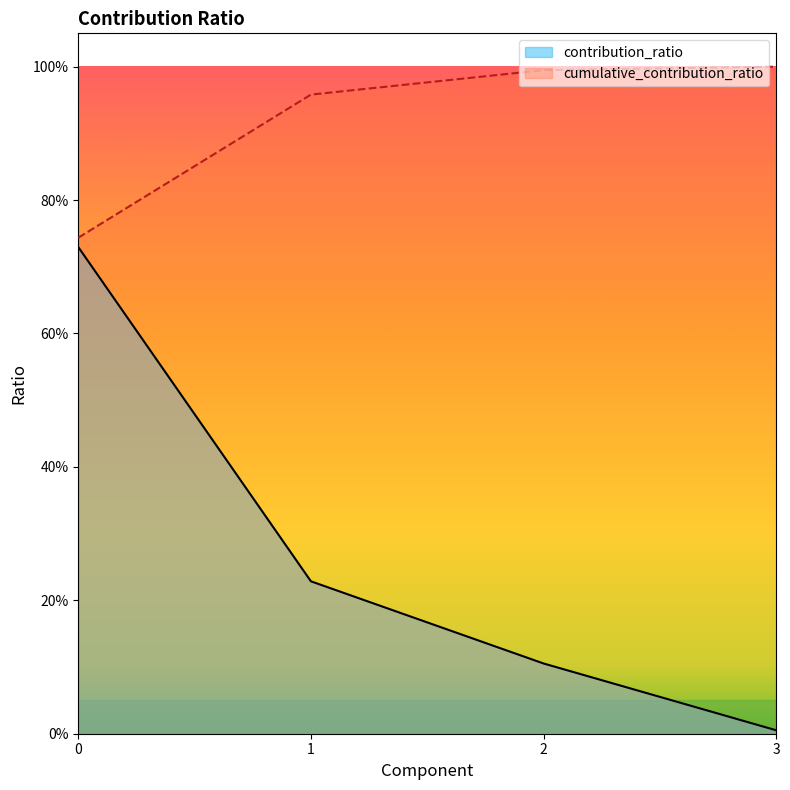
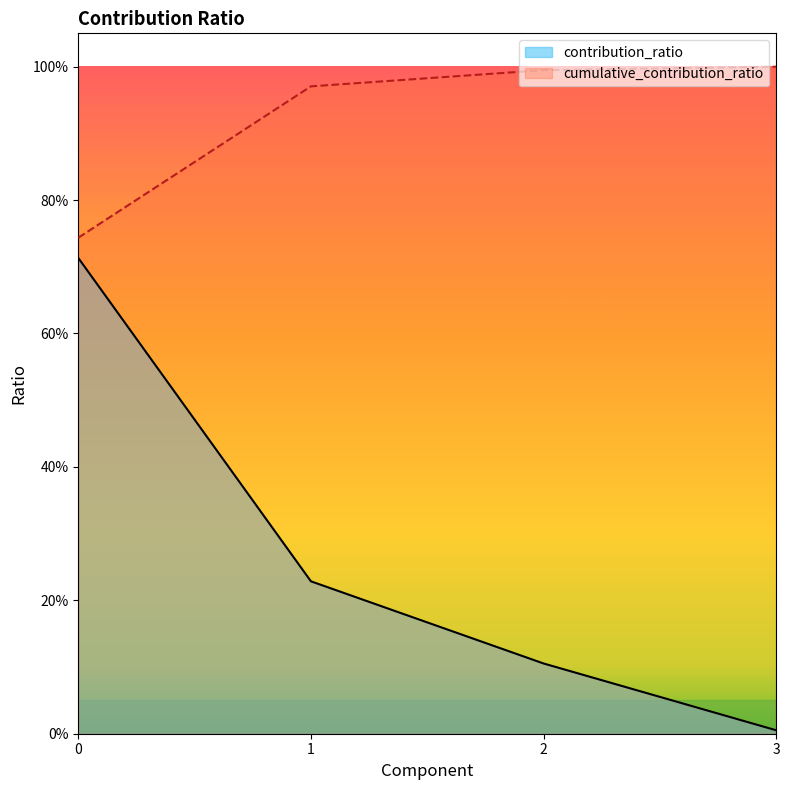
  {
    "contribution_ratio": {
-     "0": "73%",
+     "0": "71%",
      "1": "23%",
      "2": "11%"
    },
    "cumulative_contribution_ratio": {
      "0": "74%",
-     "1": "96%",
+     "1": "97%",
      "3": "100%"
    }
  }
